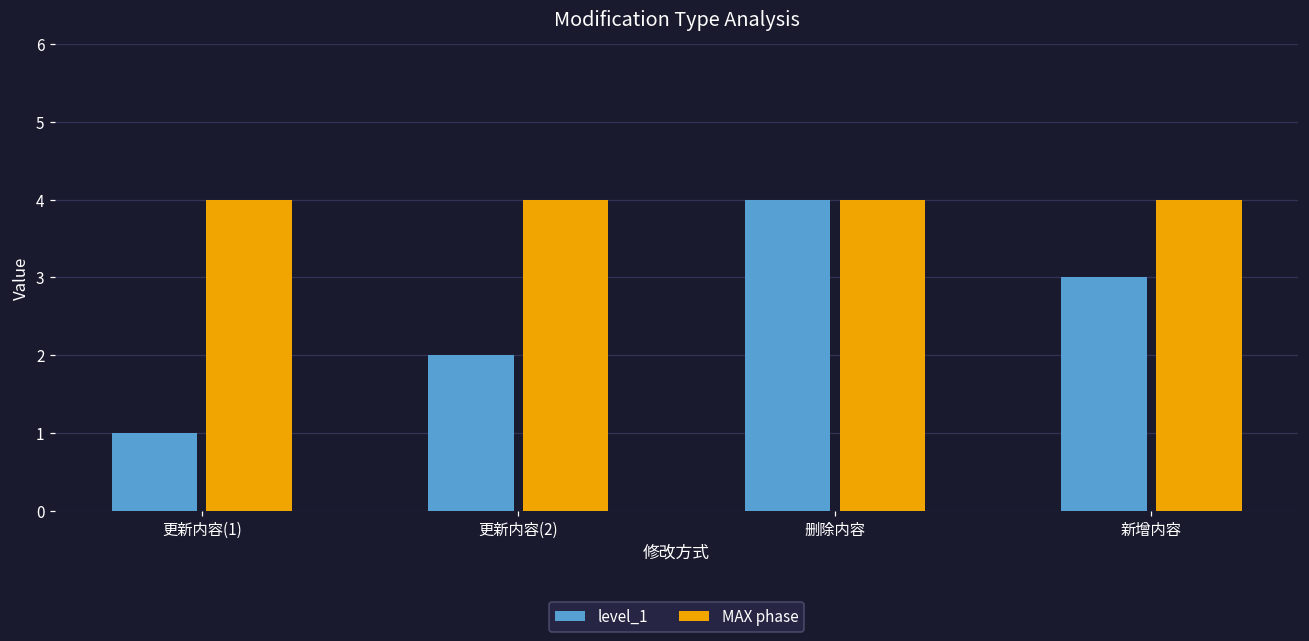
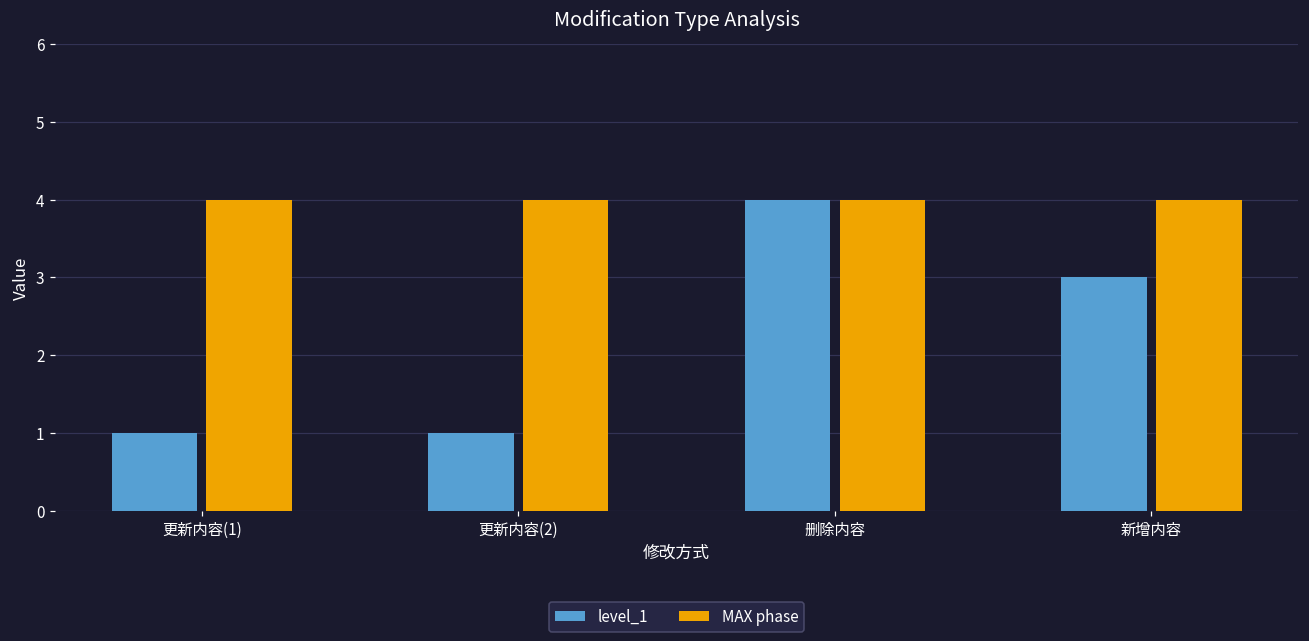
  {
    "level_1": {
      "更新内容(1)": 1,
-     "更新内容(2)": 2,
+     "更新内容(2)": 1,
      "删除内容": 4,
      "新增内容": 3
    },
    "MAX phase": {
      "更新内容(1)": 4,
      "更新内容(2)": 4,
      "删除内容": 4,
      "新增内容": 4
    }
  }
